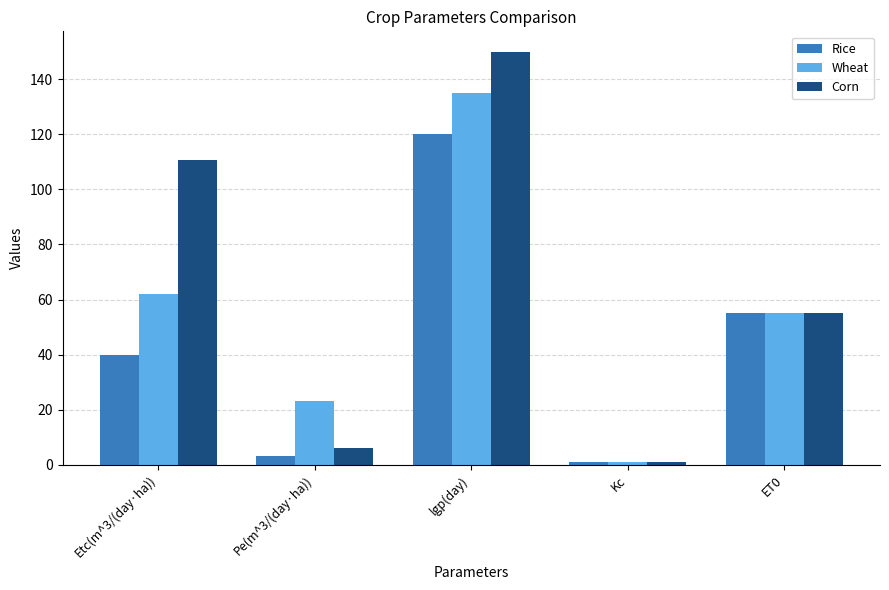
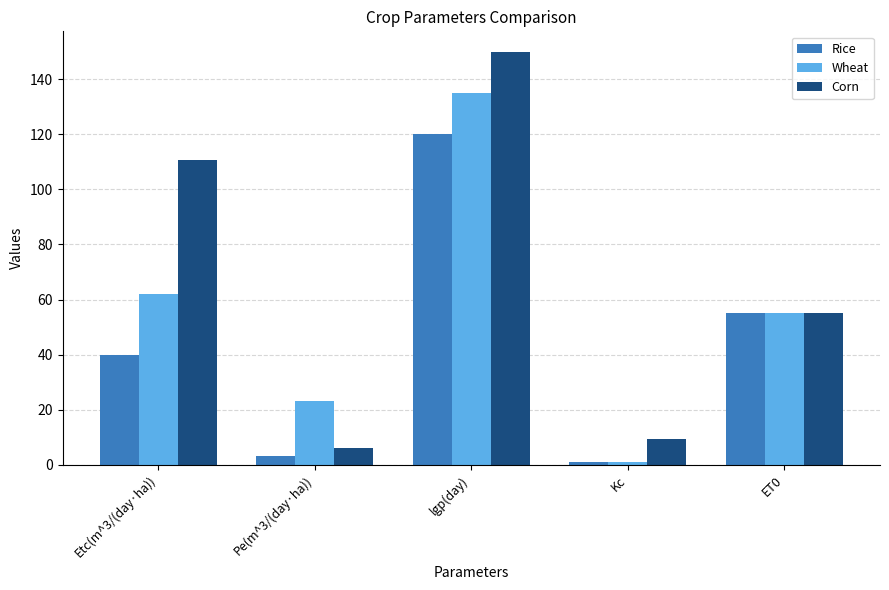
  {
    "Rice": {
      "Etc(m^3/(day·ha))": 40,
      "Pe(m^3/(day·ha))": 3,
      "lgp(day)": 120,
      "ET0": 55
    },
    "Wheat": {
      "Etc(m^3/(day·ha))": 62,
      "Pe(m^3/(day·ha))": 23,
      "lgp(day)": 135,
      "ET0": 55
    },
    "Corn": {
      "Etc(m^3/(day·ha))": 111,
      "Pe(m^3/(day·ha))": 6,
      "lgp(day)": 150,
-     "Kc": 1,
+     "Kc": 9,
      "ET0": 55
    }
  }
